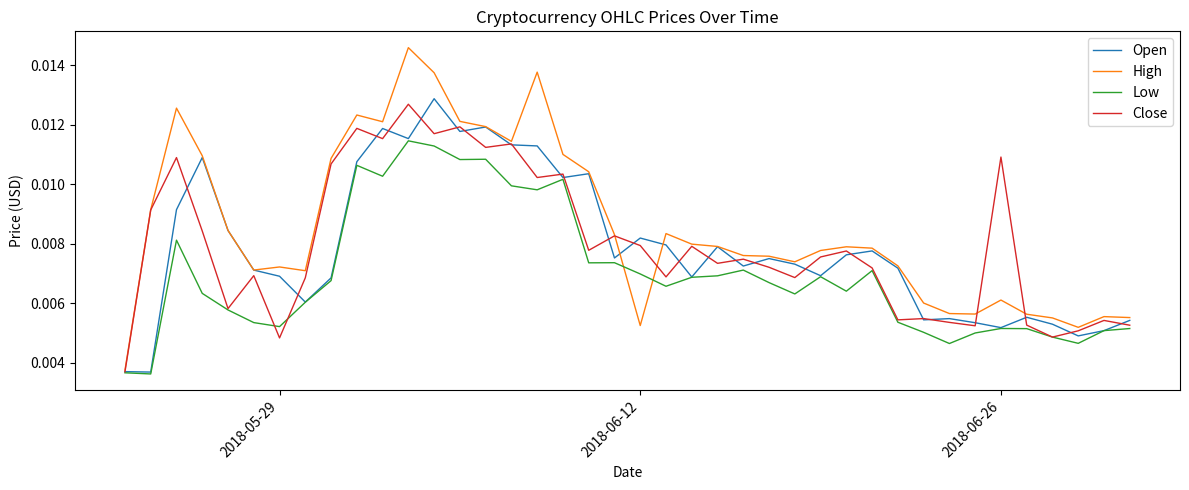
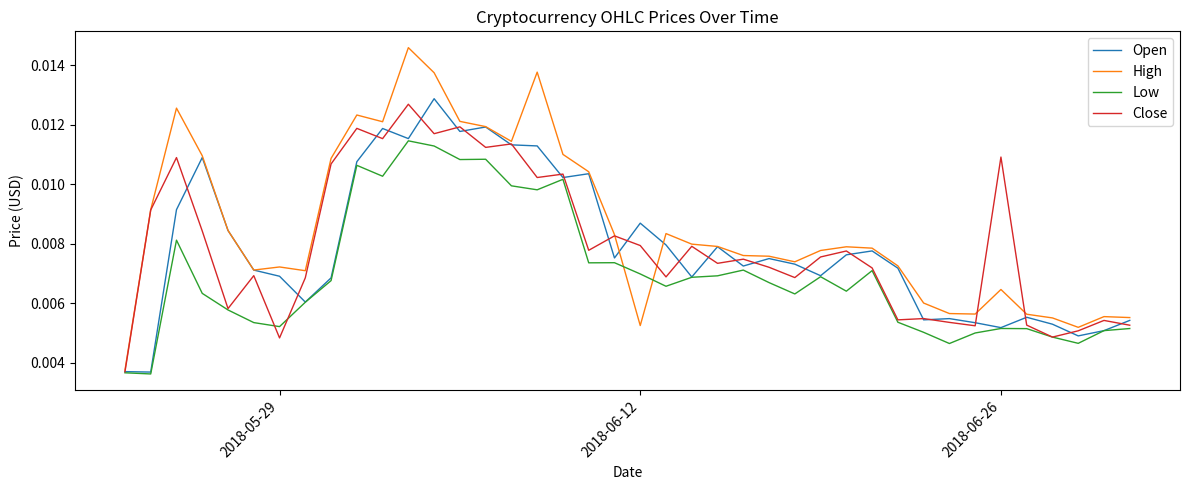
  {
    "Open": {
      "2018-05-29": 0.0069,
-     "2018-06-12": 0.0082
+     "2018-06-12": 0.0087
    },
    "High": {
      "2018-05-29": 0.0072,
      "2018-06-12": 0.0053,
-     "2018-06-26": 0.0061
+     "2018-06-26": 0.0065
    },
    "Low": {
      "2018-05-29": 0.0052,
      "2018-06-12": 0.0070
    },
    "Close": {
      "2018-05-29": 0.0048,
      "2018-06-12": 0.0079,
      "2018-06-26": 0.0109
    }
  }
